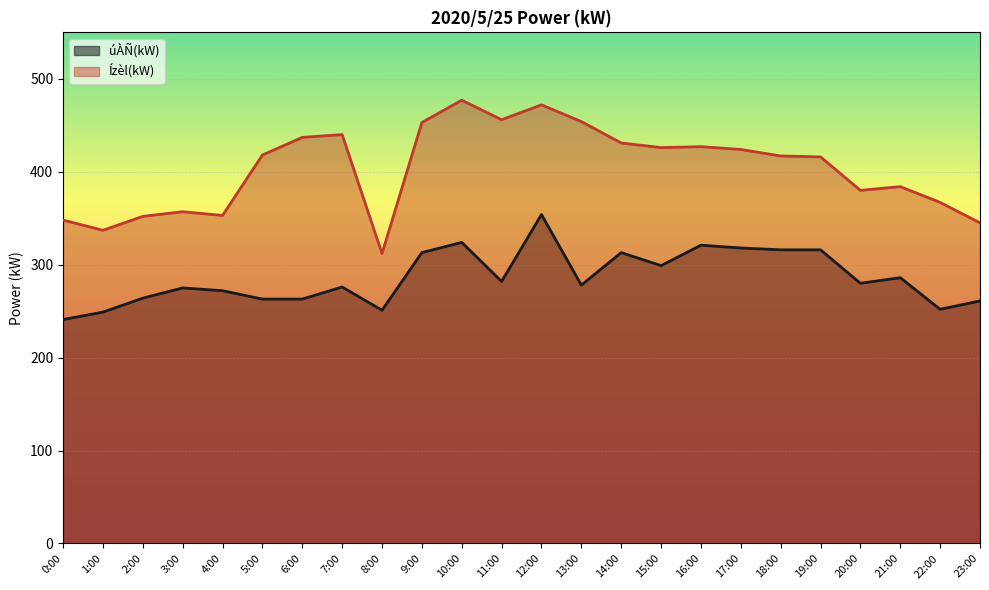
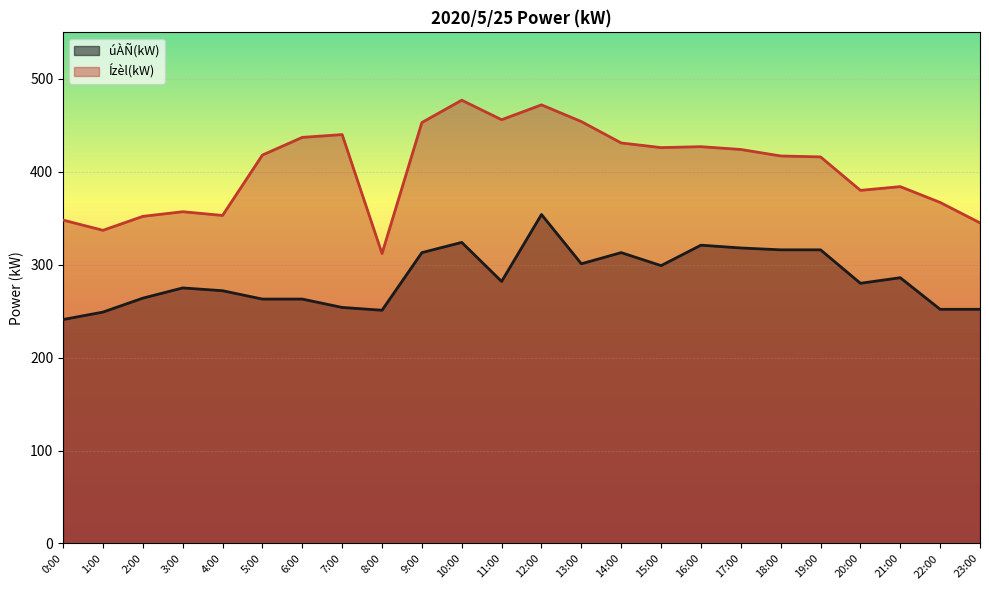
  {
    "úÀÑ(kW)": {
      "0:00": 240,
      "1:00": 250,
      "2:00": 260,
      "3:00": 280,
      "4:00": 270,
      "5:00": 260,
      "6:00": 260,
-     "7:00": 280,
+     "7:00": 250,
      "8:00": 250,
      "9:00": 310,
      "10:00": 320,
      "11:00": 280,
      "12:00": 350,
-     "13:00": 280,
+     "13:00": 300,
      "14:00": 310,
      "15:00": 300,
      "16:00": 320,
      "17:00": 320,
      "18:00": 320,
      "19:00": 320,
      "20:00": 280,
      "21:00": 290,
      "22:00": 250,
-     "23:00": 260
+     "23:00": 250
    },
    "Ízèl(kW)": {
      "0:00": 350,
      "1:00": 340,
      "2:00": 350,
      "3:00": 360,
      "4:00": 350,
      "5:00": 420,
      "6:00": 440,
      "7:00": 440,
      "8:00": 310,
      "9:00": 450,
      "10:00": 480,
      "11:00": 460,
      "12:00": 470,
      "13:00": 450,
      "14:00": 430,
      "15:00": 430,
      "16:00": 430,
      "17:00": 420,
      "18:00": 420,
      "19:00": 420,
      "20:00": 380,
      "21:00": 380,
      "22:00": 370,
      "23:00": 350
    }
  }
